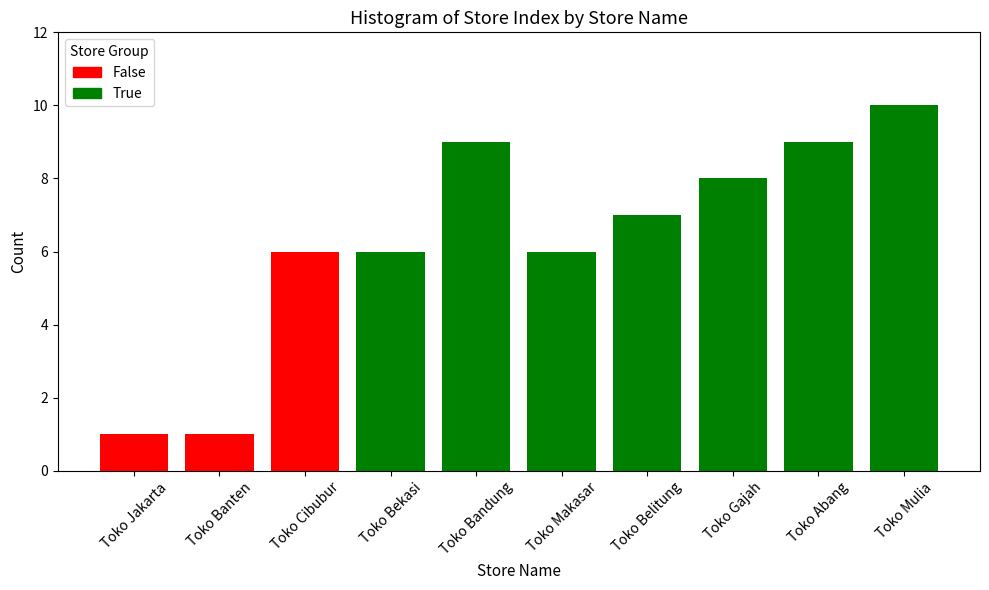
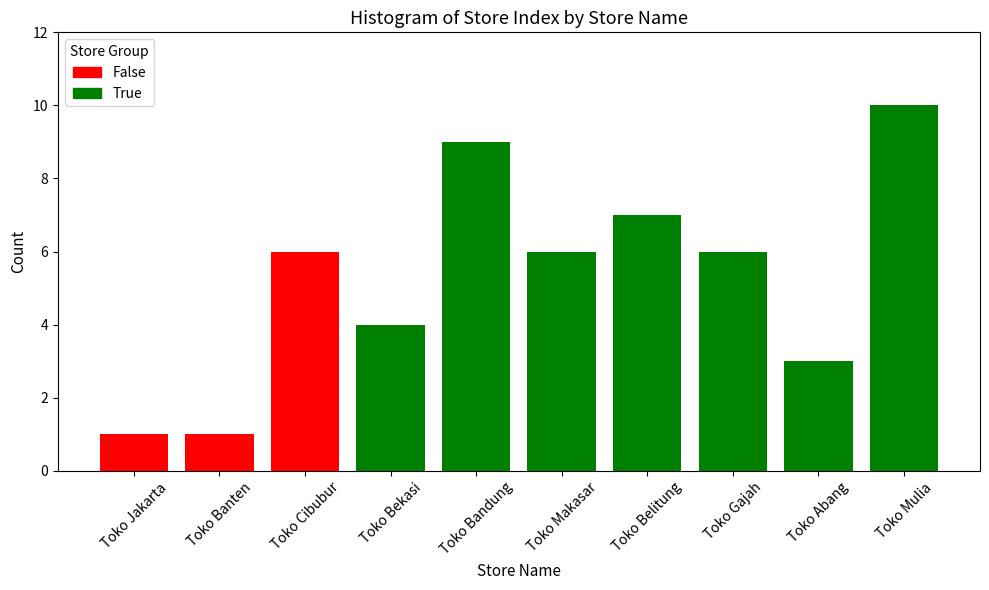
  {
    "Toko Jakarta": 1,
    "Toko Banten": 1,
    "Toko Cibubur": 6,
-   "Toko Bekasi": 6,
+   "Toko Bekasi": 4,
    "Toko Bandung": 9,
    "Toko Makasar": 6,
    "Toko Belitung": 7,
-   "Toko Gajah": 8,
-   "Toko Abang": 9,
+   "Toko Gajah": 6,
+   "Toko Abang": 3,
    "Toko Mulia": 10
  }
